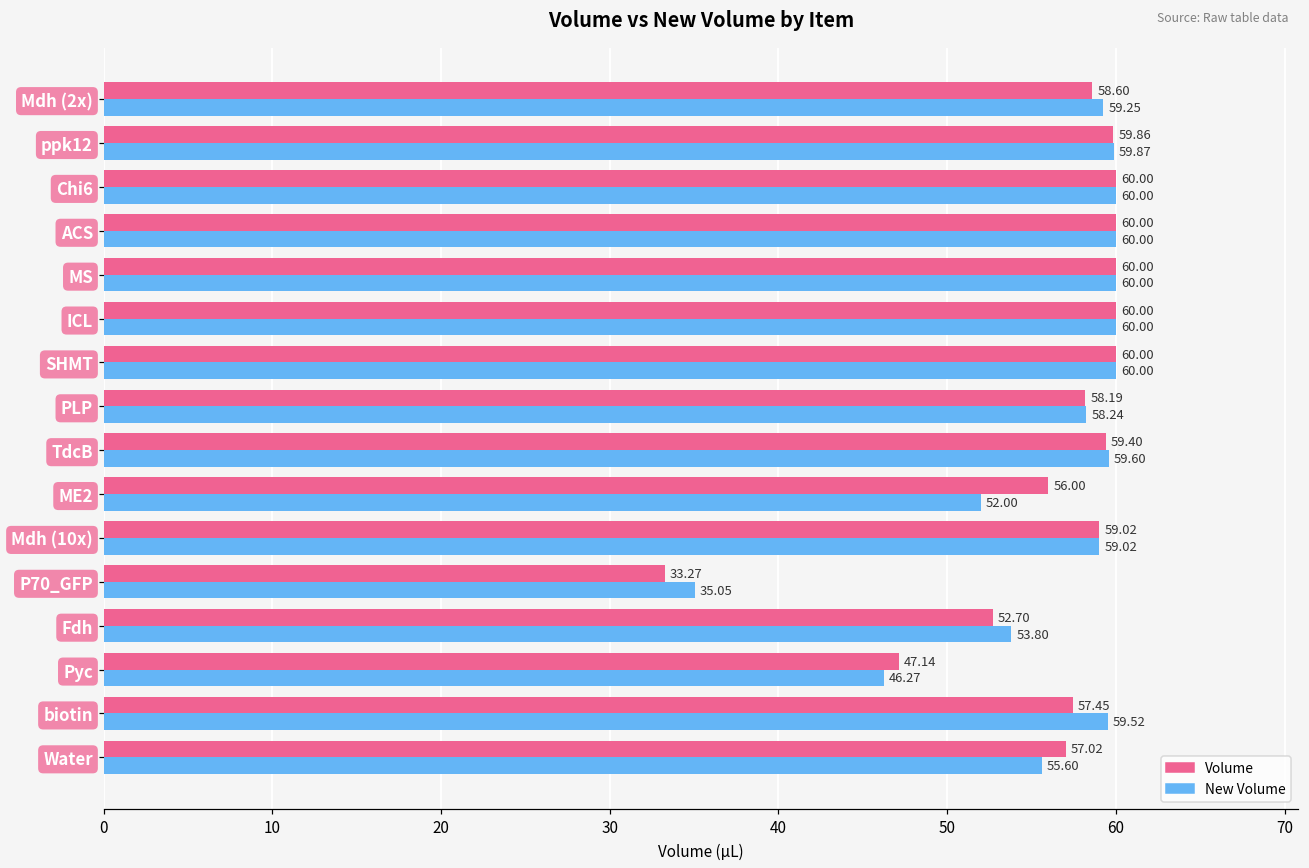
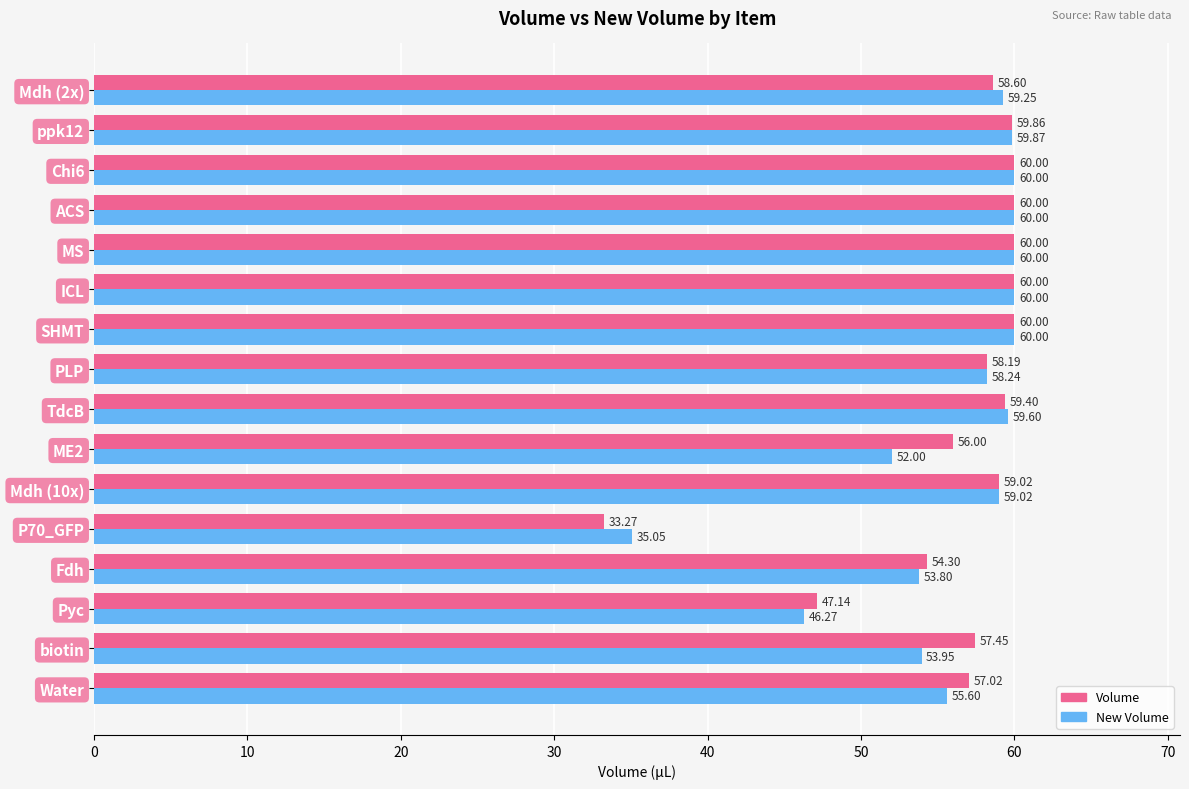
  {
    "Volume": {
      "Mdh (2x)": 58.60,
      "ppk12": 59.86,
      "Chi6": 60.00,
      "ACS": 60.00,
      "MS": 60.00,
      "ICL": 60.00,
      "SHMT": 60.00,
      "PLP": 58.19,
      "TdcB": 59.40,
      "ME2": 56.00,
      "Mdh (10x)": 59.02,
      "P70_GFP": 33.27,
-     "Fdh": 52.70,
+     "Fdh": 54.30,
      "Pyc": 47.14,
      "biotin": 57.45,
      "Water": 57.02
    },
    "New Volume": {
      "Mdh (2x)": 59.25,
      "ppk12": 59.87,
      "Chi6": 60.00,
      "ACS": 60.00,
      "MS": 60.00,
      "ICL": 60.00,
      "SHMT": 60.00,
      "PLP": 58.24,
      "TdcB": 59.60,
      "ME2": 52.00,
      "Mdh (10x)": 59.02,
      "P70_GFP": 35.05,
      "Fdh": 53.80,
      "Pyc": 46.27,
-     "biotin": 59.52,
+     "biotin": 53.95,
      "Water": 55.60
    }
  }
